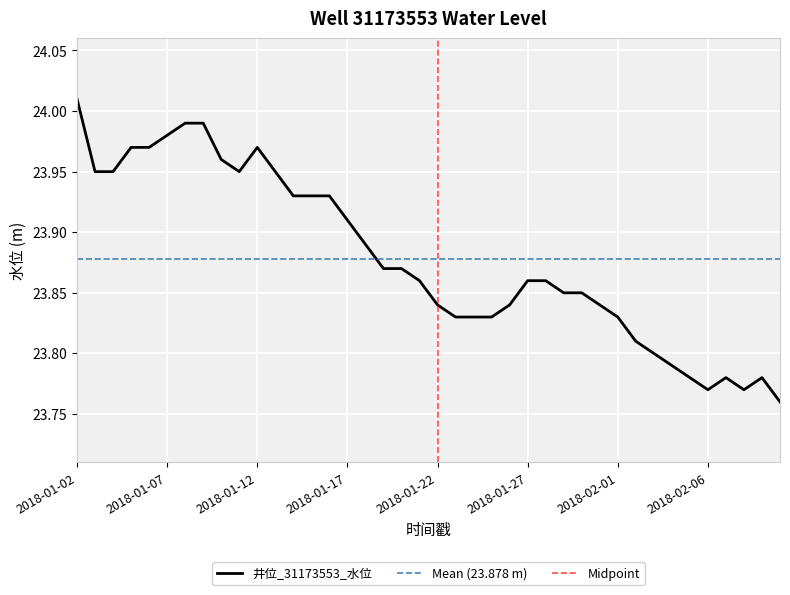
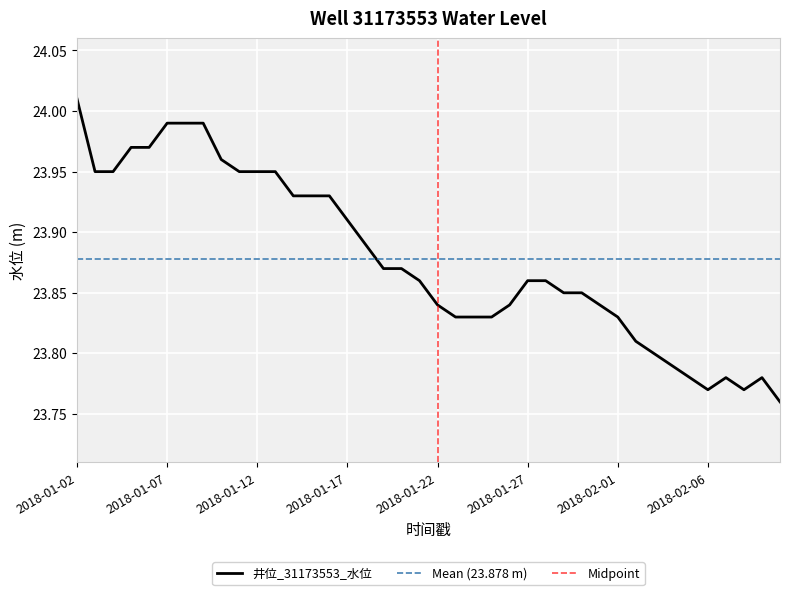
  {
    "2018-01-02": 24.01,
-   "2018-01-07": 23.98,
-   "2018-01-12": 23.97,
+   "2018-01-07": 23.99,
+   "2018-01-12": 23.95,
    "2018-01-17": 23.91,
    "2018-01-22": 23.84,
    "2018-01-27": 23.86,
    "2018-02-01": 23.83,
    "2018-02-06": 23.77
  }
